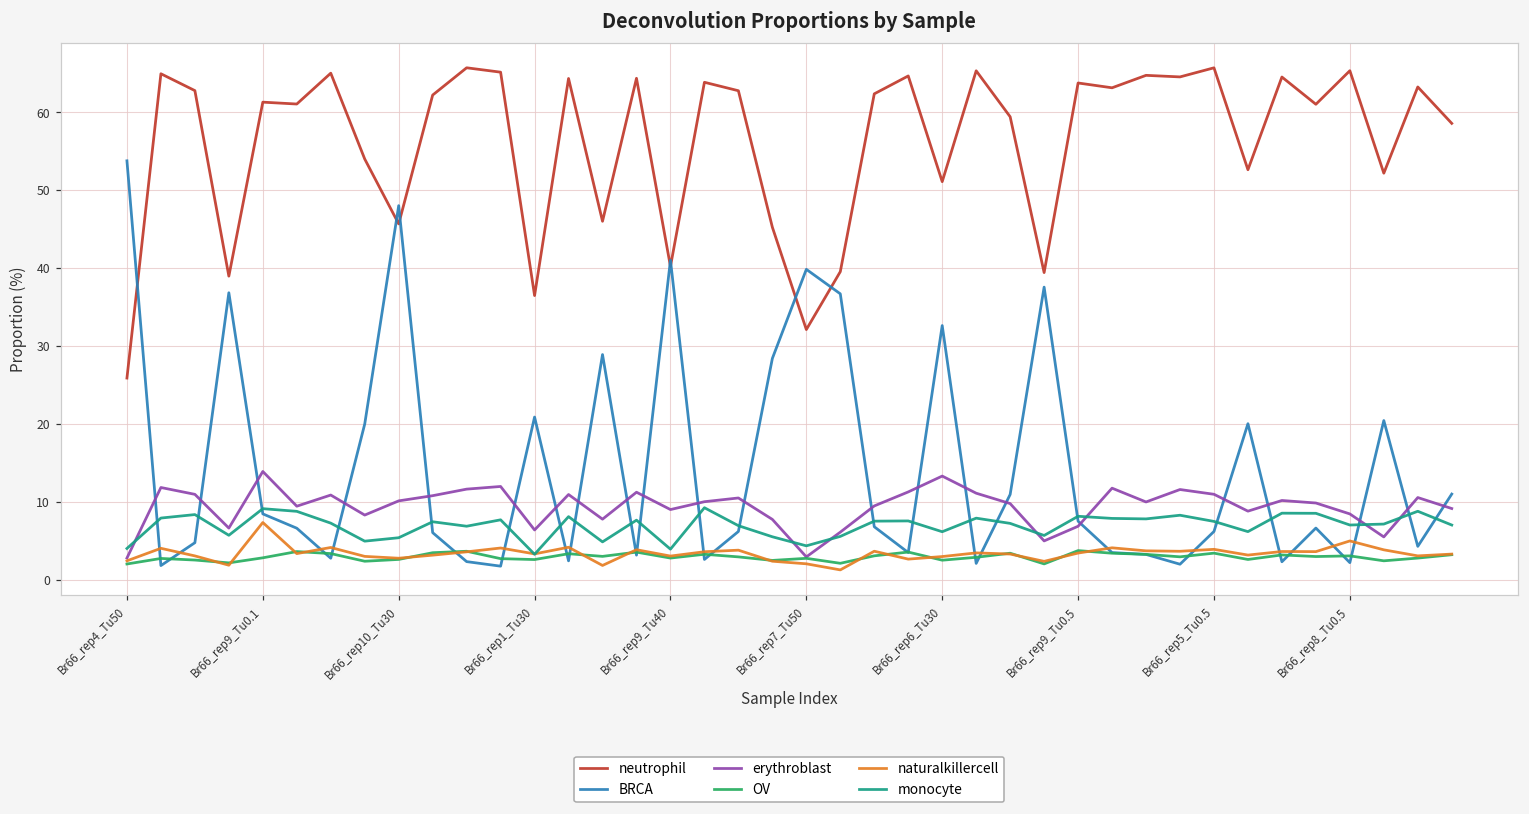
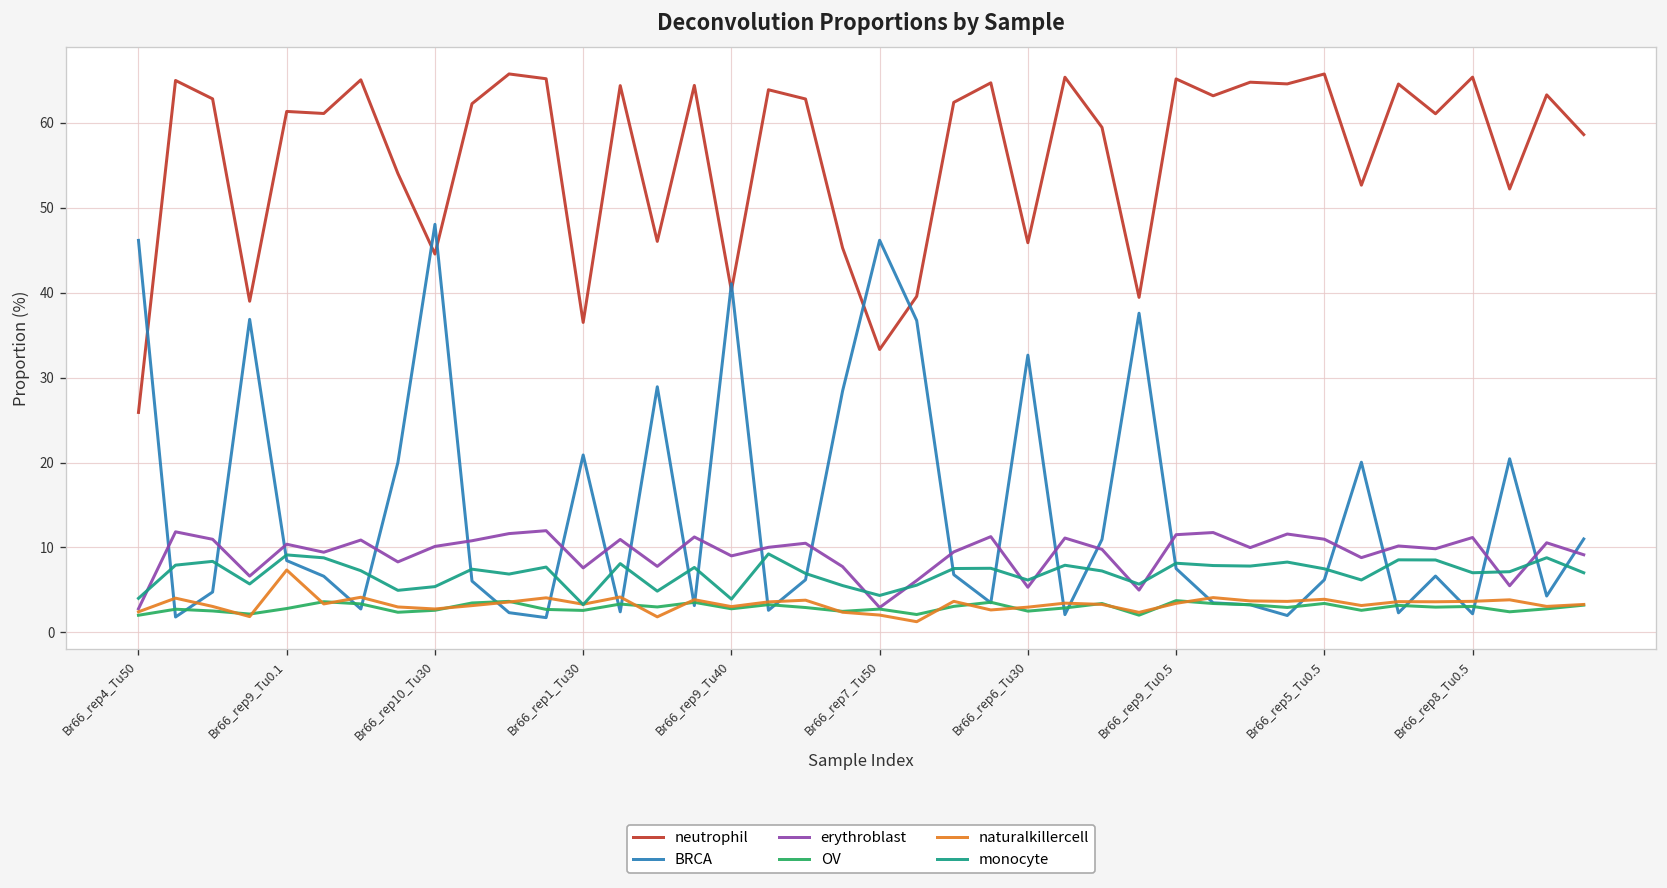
  {
    "neutrophil": {
      "Br66_rep4_Tu50": 26,
      "Br66_rep9_Tu0.1": 61,
-     "Br66_rep10_Tu30": 46,
+     "Br66_rep10_Tu30": 45,
      "Br66_rep1_Tu30": 36,
      "Br66_rep9_Tu40": 40,
-     "Br66_rep7_Tu50": 32,
-     "Br66_rep6_Tu30": 51,
-     "Br66_rep9_Tu0.5": 64,
+     "Br66_rep7_Tu50": 33,
+     "Br66_rep6_Tu30": 46,
+     "Br66_rep9_Tu0.5": 65,
      "Br66_rep5_Tu0.5": 66,
      "Br66_rep8_Tu0.5": 65
    },
    "BRCA": {
-     "Br66_rep4_Tu50": 54,
+     "Br66_rep4_Tu50": 46,
      "Br66_rep9_Tu0.1": 8,
      "Br66_rep10_Tu30": 48,
      "Br66_rep1_Tu30": 21,
      "Br66_rep9_Tu40": 41,
-     "Br66_rep7_Tu50": 40,
+     "Br66_rep7_Tu50": 46,
      "Br66_rep6_Tu30": 33,
      "Br66_rep9_Tu0.5": 8,
      "Br66_rep5_Tu0.5": 6,
      "Br66_rep8_Tu0.5": 2
    },
    "erythroblast": {
-     "Br66_rep9_Tu0.1": 14,
+     "Br66_rep9_Tu0.1": 10,
      "Br66_rep10_Tu30": 10,
-     "Br66_rep1_Tu30": 6,
+     "Br66_rep1_Tu30": 8,
      "Br66_rep9_Tu40": 9,
-     "Br66_rep6_Tu30": 13,
-     "Br66_rep9_Tu0.5": 7,
+     "Br66_rep6_Tu30": 5,
+     "Br66_rep9_Tu0.5": 12,
      "Br66_rep5_Tu0.5": 11,
-     "Br66_rep8_Tu0.5": 8
+     "Br66_rep8_Tu0.5": 11
    },
    "naturalkillercell": {
      "Br66_rep9_Tu0.1": 7,
      "Br66_rep7_Tu50": 2,
      "Br66_rep6_Tu30": 3,
      "Br66_rep5_Tu0.5": 4,
-     "Br66_rep8_Tu0.5": 5
+     "Br66_rep8_Tu0.5": 4
    }
  }
